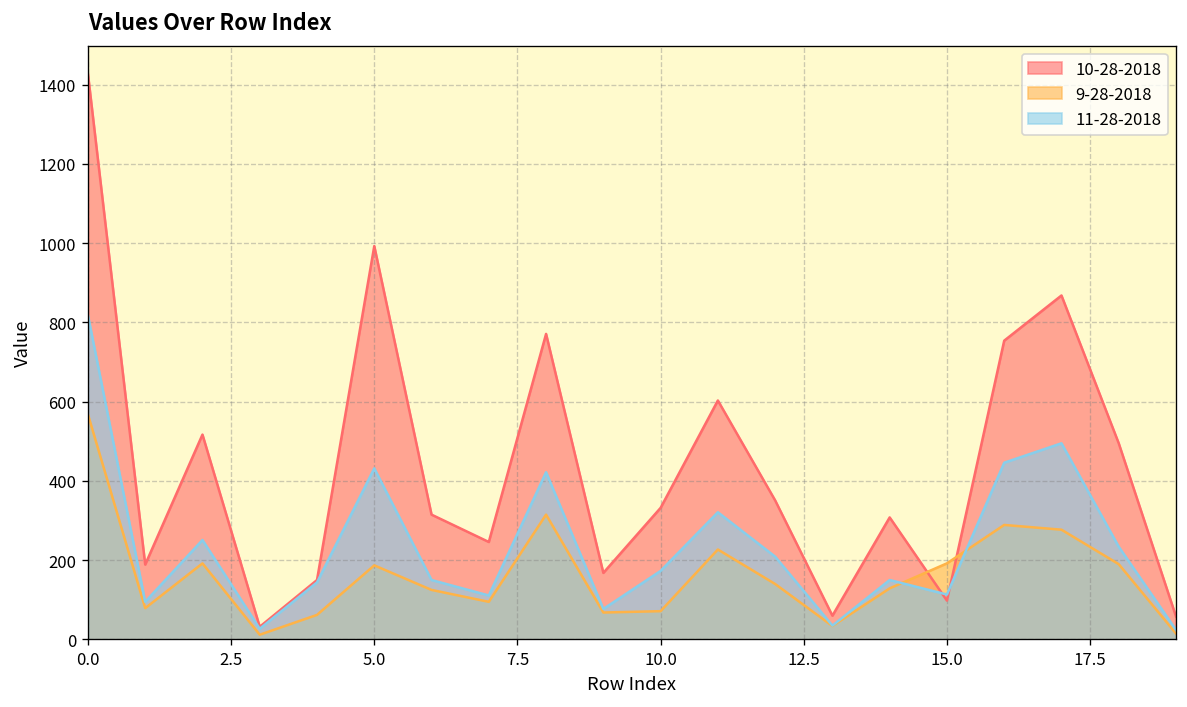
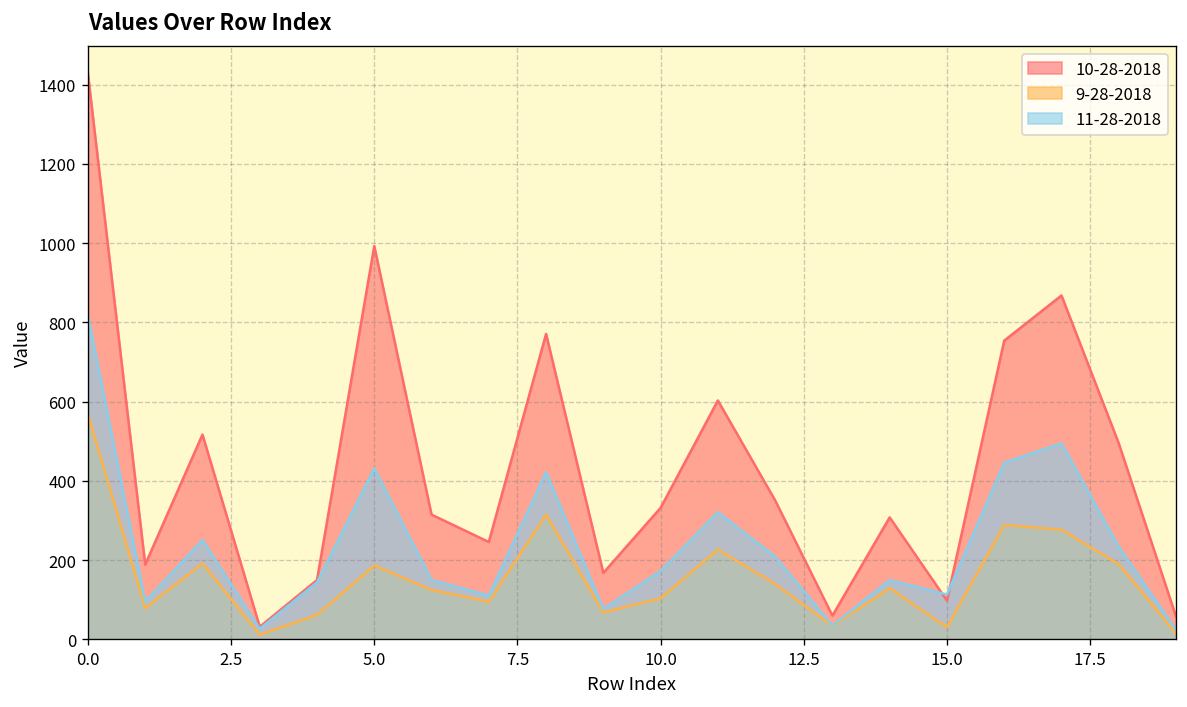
  {
    "10-28-2018": {
      "0.0": 1430,
      "5.0": 990,
      "10.0": 330,
      "15.0": 100
    },
    "9-28-2018": {
      "0.0": 570,
      "5.0": 190,
-     "10.0": 70,
-     "15.0": 190
+     "10.0": 100,
+     "15.0": 30
    },
    "11-28-2018": {
      "0.0": 820,
      "5.0": 430,
      "10.0": 170,
      "15.0": 110
    }
  }
